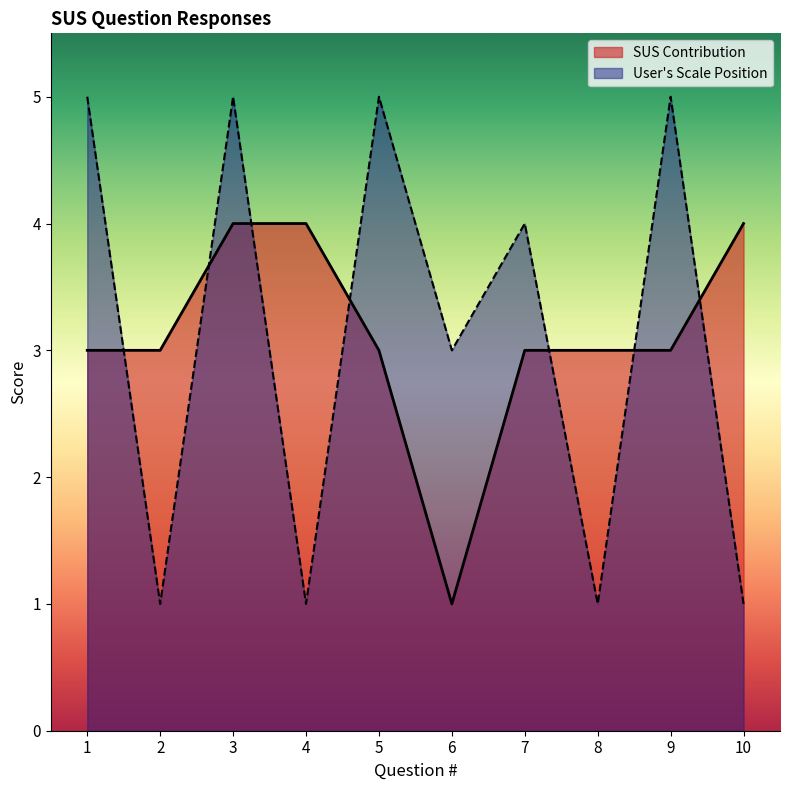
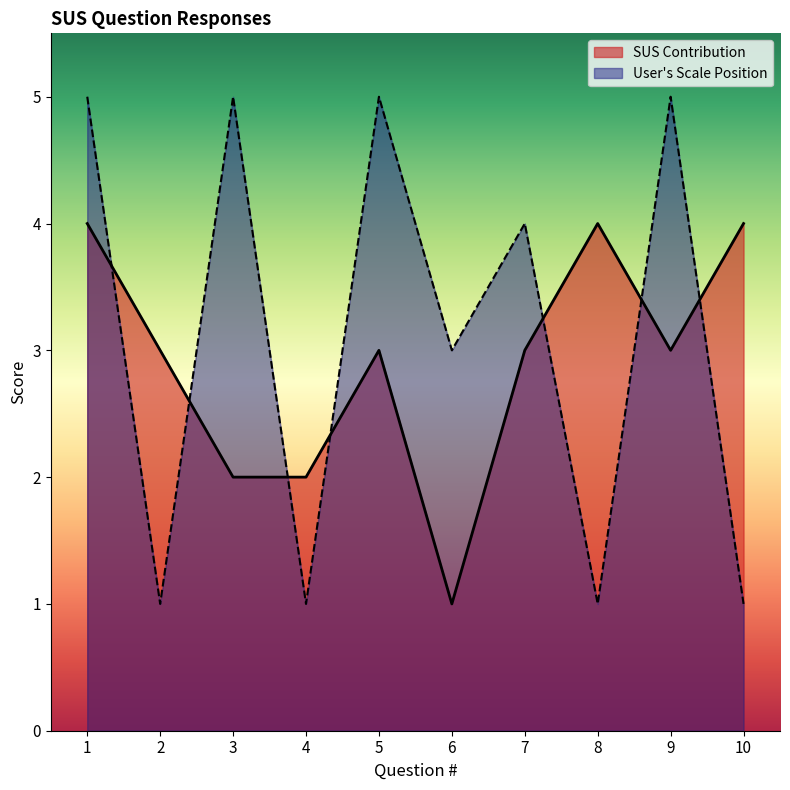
  {
    "SUS Contribution": {
-     "1": 3,
+     "1": 4,
      "2": 3,
-     "3": 4,
-     "4": 4,
+     "3": 2,
+     "4": 2,
      "5": 3,
      "6": 1,
      "7": 3,
-     "8": 3,
+     "8": 4,
      "9": 3,
      "10": 4
    },
    "User's Scale Position": {
      "1": 5,
      "2": 1,
      "3": 5,
      "4": 1,
      "5": 5,
      "6": 3,
      "7": 4,
      "8": 1,
      "9": 5,
      "10": 1
    }
  }
